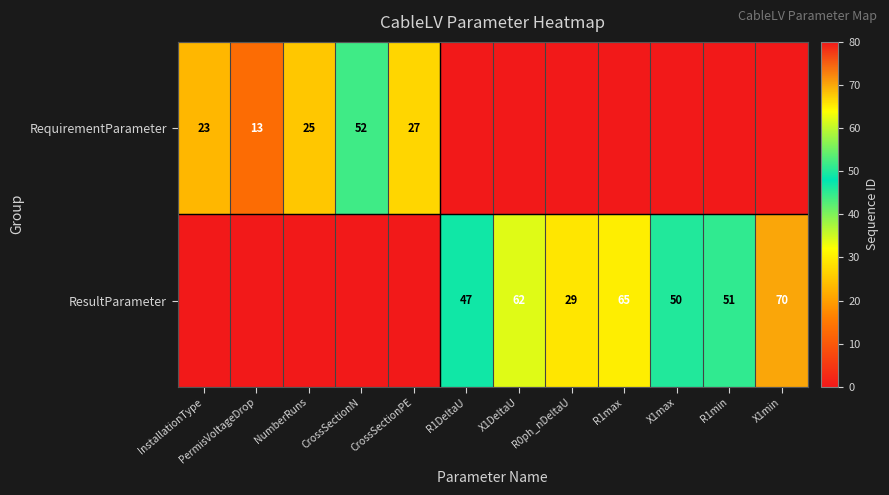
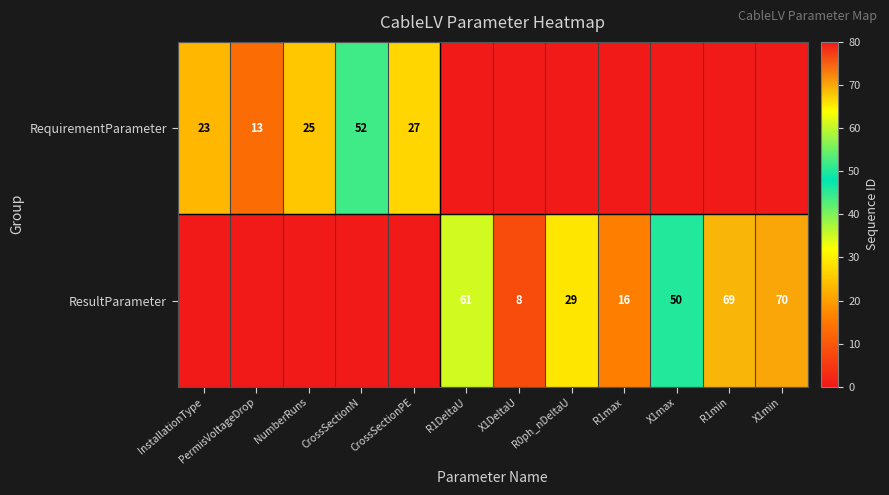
  {
    "RequirementParameter": {
      "InstallationType": 23,
      "PermisVoltageDrop": 13,
      "NumberRuns": 25,
      "CrossSectionN": 52,
      "CrossSectionPE": 27
    },
    "ResultParameter": {
-     "R1DeltaU": 47,
-     "X1DeltaU": 62,
+     "R1DeltaU": 61,
+     "X1DeltaU": 8,
      "R0ph_nDeltaU": 29,
-     "R1max": 65,
+     "R1max": 16,
      "X1max": 50,
-     "R1min": 51,
+     "R1min": 69,
      "X1min": 70
    }
  }
